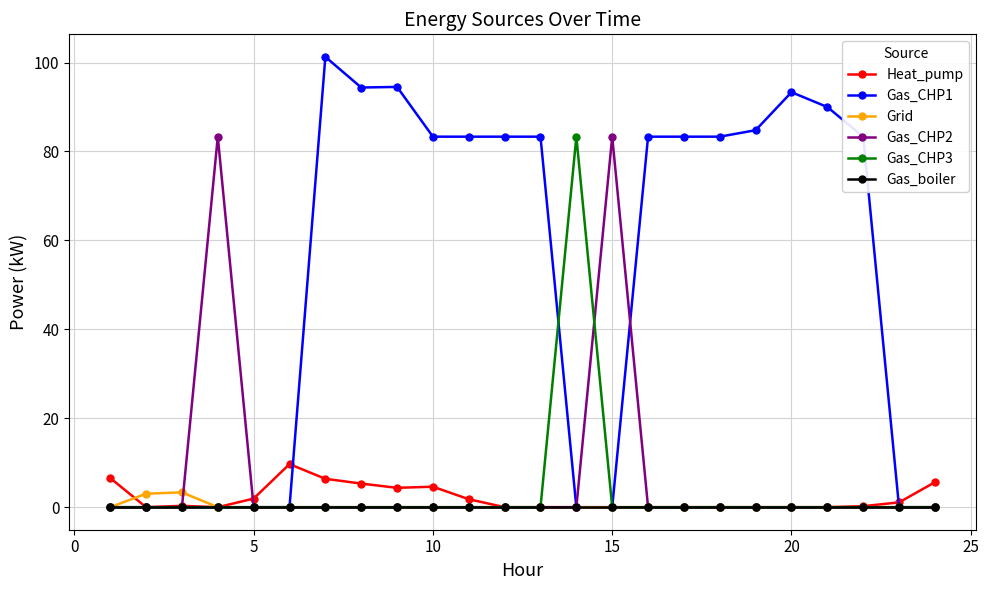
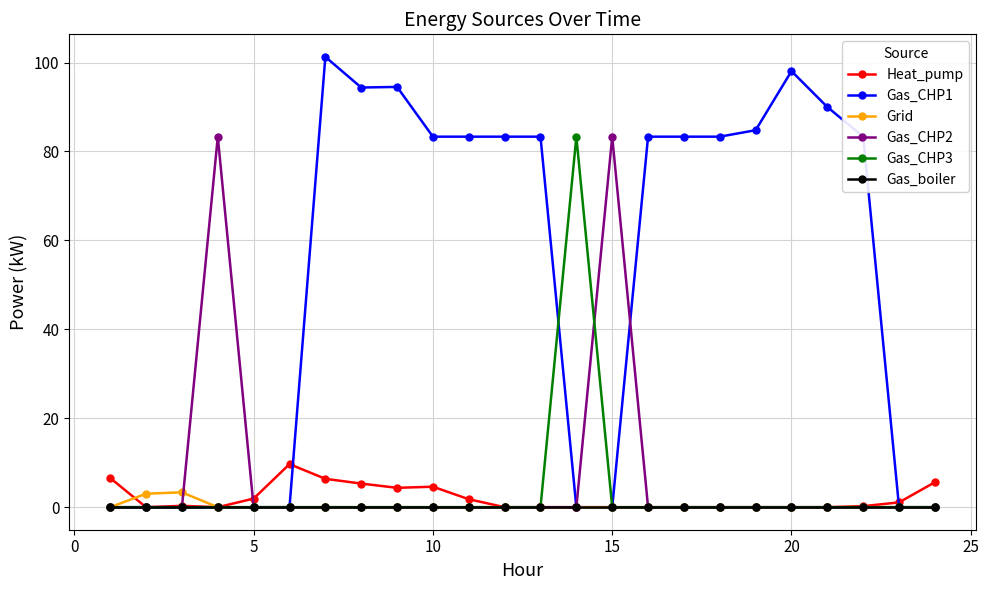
  {
    "Heat_pump": {
      "5": 2,
      "10": 5
    },
    "Gas_CHP1": {
      "10": 83,
-     "20": 93
+     "20": 98
    },
    "Gas_CHP2": {
      "15": 83
    }
  }
